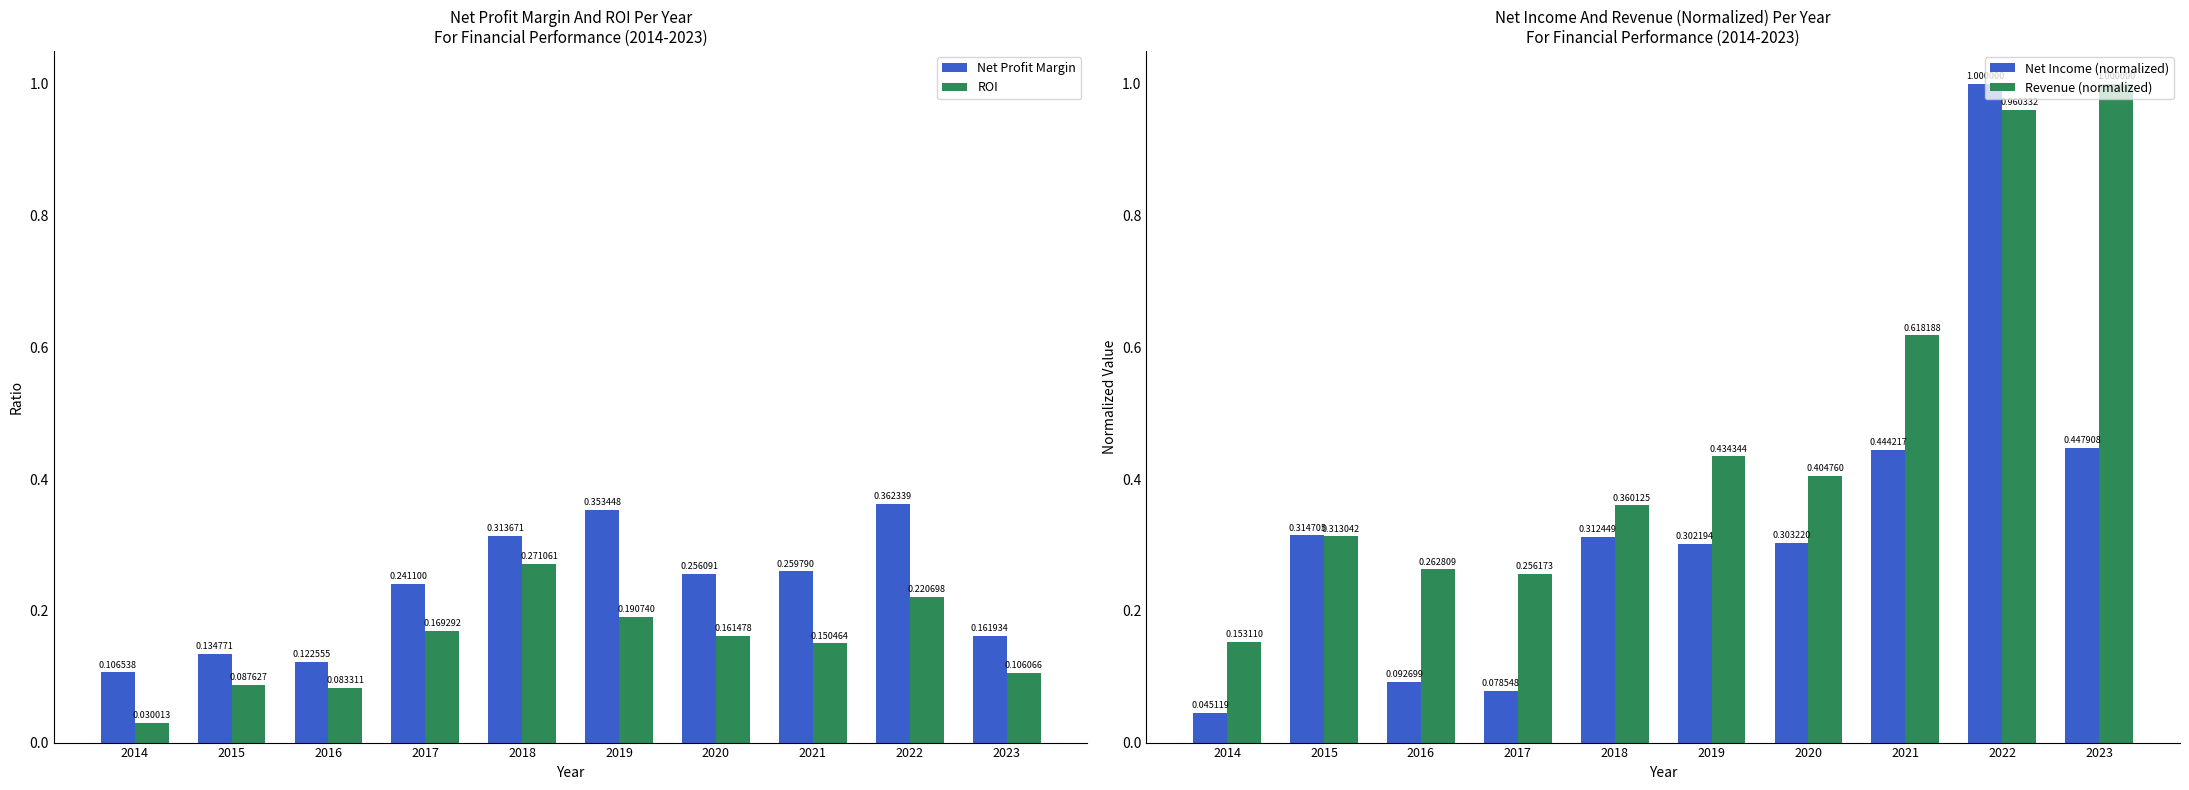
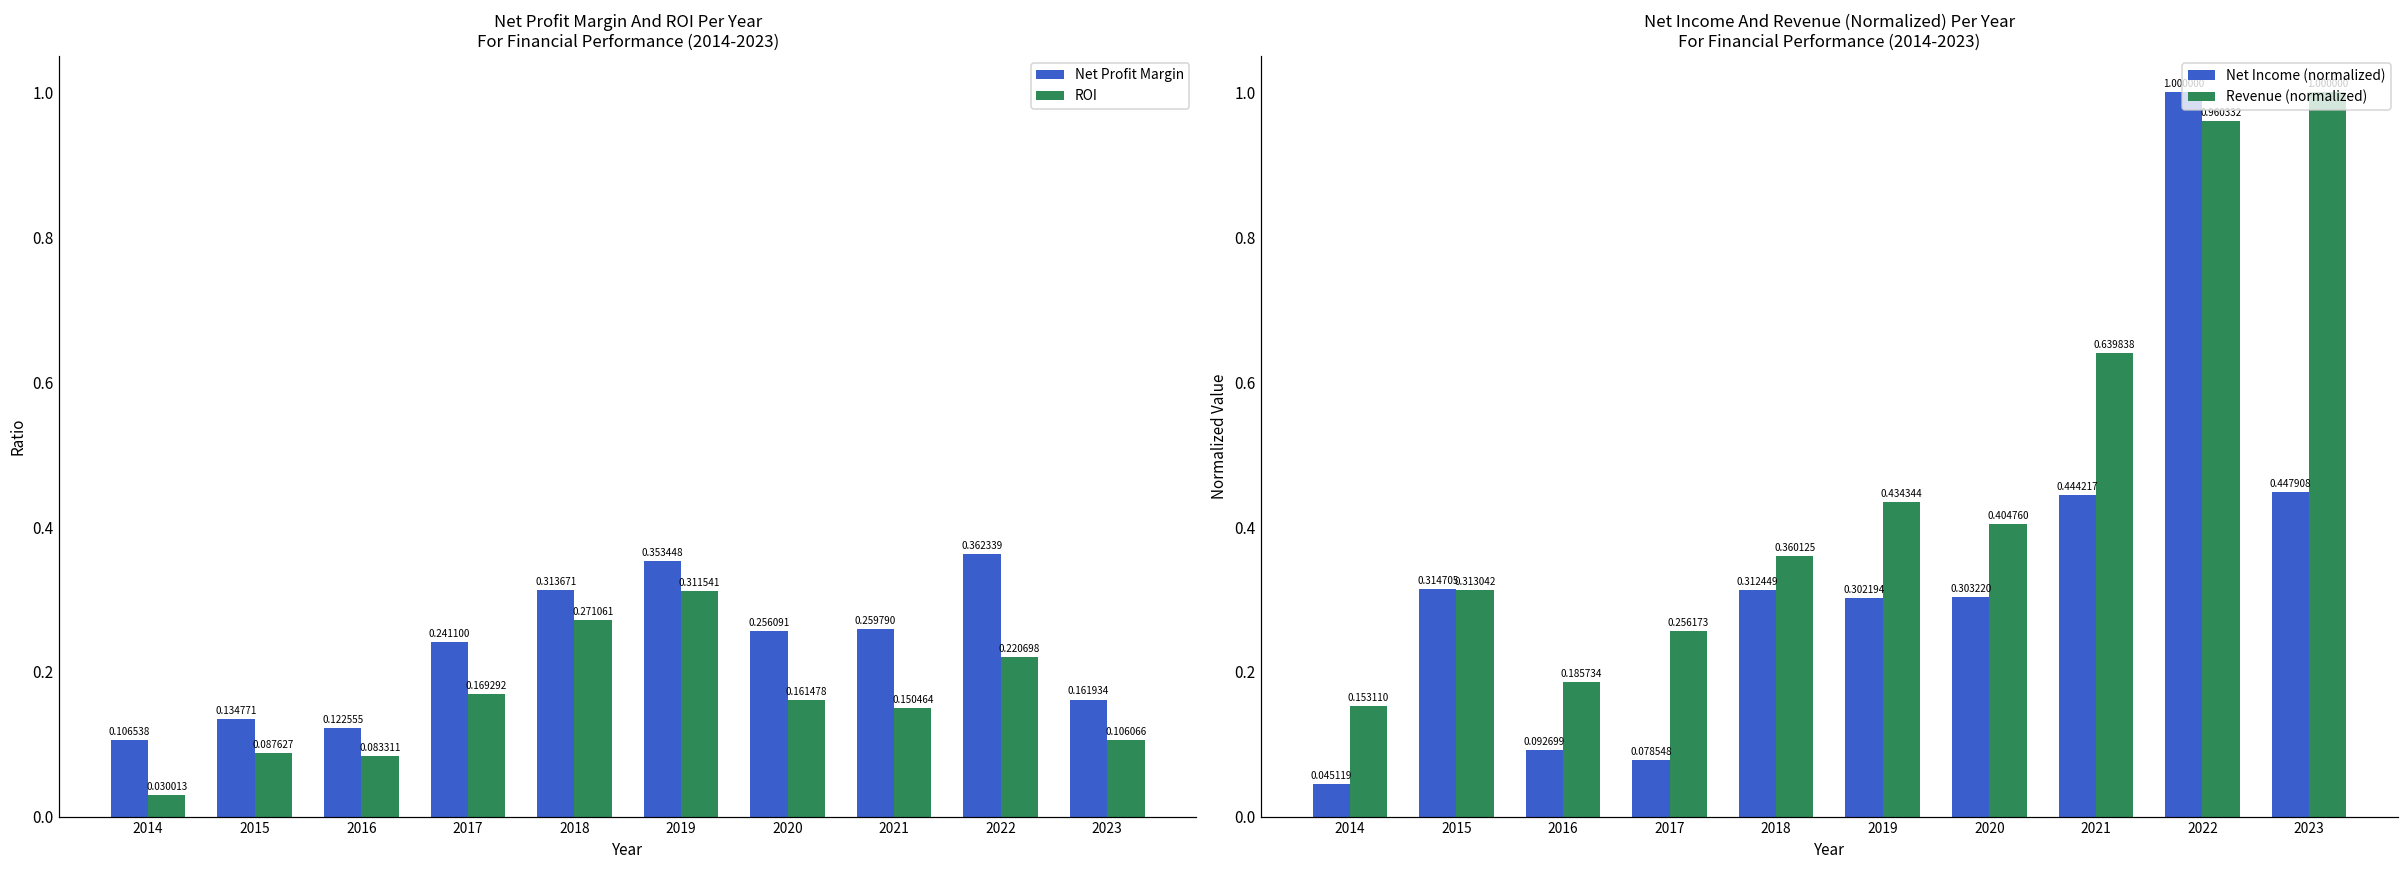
  {
    "Net Profit Margin And ROI Per Year For Financial Performance (2014-2023)": {
      "Net Profit Margin": {
        "2014": 0.106538,
        "2015": 0.134771,
        "2016": 0.122555,
        "2017": 0.241100,
        "2018": 0.313671,
        "2019": 0.353448,
        "2020": 0.256091,
        "2021": 0.259790,
        "2022": 0.362339,
        "2023": 0.161934
      },
      "ROI": {
        "2014": 0.030013,
        "2015": 0.087627,
        "2016": 0.083311,
        "2017": 0.169292,
        "2018": 0.271061,
-       "2019": 0.190740,
+       "2019": 0.311541,
        "2020": 0.161478,
        "2021": 0.150464,
        "2022": 0.220698,
        "2023": 0.106066
      }
    },
    "Net Income And Revenue (Normalized) Per Year For Financial Performance (2014-2023)": {
      "Net Income (normalized)": {
        "2014": 0.045119,
        "2015": 0.314705,
        "2016": 0.092699,
        "2017": 0.078548,
        "2018": 0.312449,
        "2019": 0.302194,
        "2020": 0.303220,
        "2021": 0.444217,
        "2023": 0.447908
      },
      "Revenue (normalized)": {
        "2014": 0.153110,
        "2015": 0.313042,
-       "2016": 0.262809,
+       "2016": 0.185734,
        "2017": 0.256173,
        "2018": 0.360125,
        "2019": 0.434344,
        "2020": 0.404760,
-       "2021": 0.618188
+       "2021": 0.639838
      }
    }
  }
